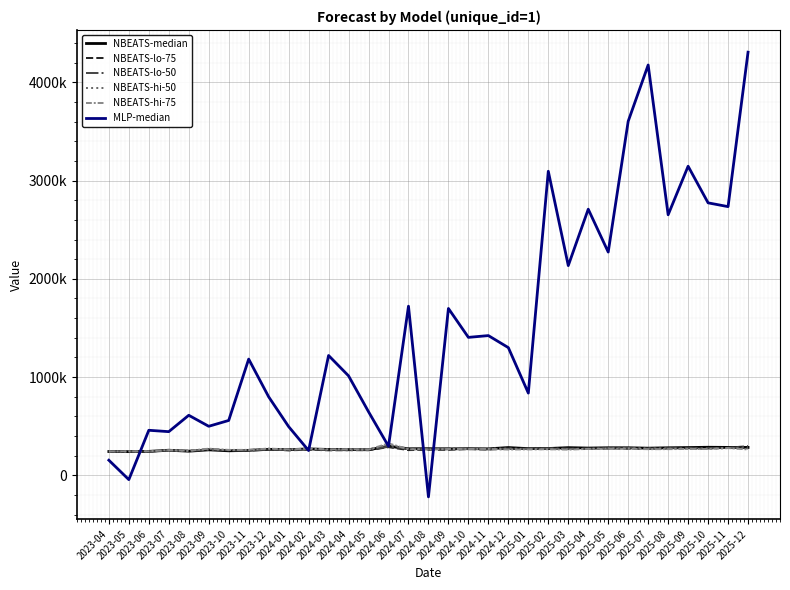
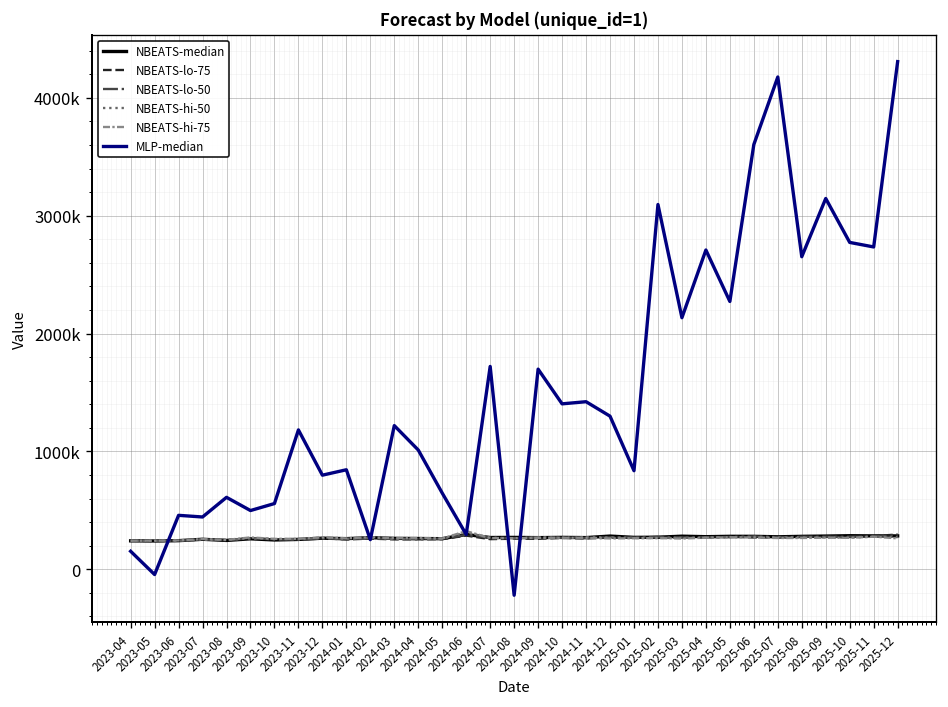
  {
    "MLP-median": {
      "2023-04": 200000,
      "2023-05": 0,
      "2023-06": 500000,
      "2023-07": 400000,
      "2023-08": 600000,
      "2023-09": 500000,
      "2023-10": 600000,
      "2023-11": 1200000,
      "2023-12": 800000,
-     "2024-01": 500000,
+     "2024-01": 800000,
      "2024-03": 1200000,
      "2024-04": 1000000,
      "2024-05": 600000,
      "2024-07": 1700000,
      "2024-08": -200000,
      "2024-09": 1700000,
      "2024-10": 1400000,
      "2024-11": 1400000,
      "2024-12": 1300000,
      "2025-01": 800000,
      "2025-02": 3100000,
      "2025-03": 2100000,
      "2025-04": 2700000,
      "2025-05": 2300000,
      "2025-06": 3600000,
      "2025-07": 4200000,
      "2025-08": 2700000,
      "2025-09": 3100000,
      "2025-10": 2800000,
      "2025-11": 2700000,
      "2025-12": 4300000
    }
  }
